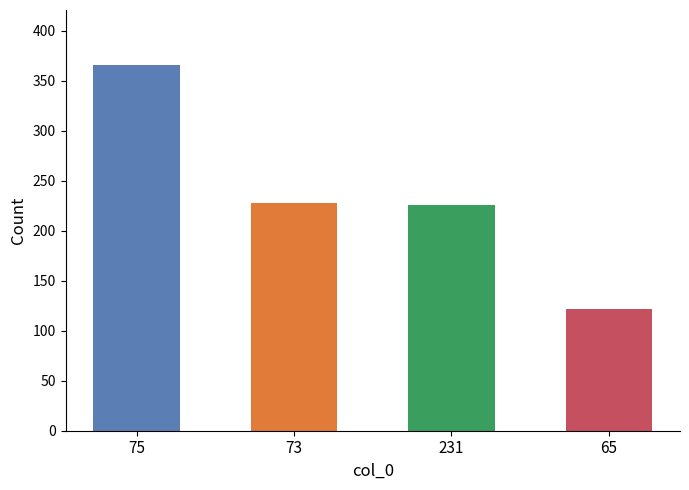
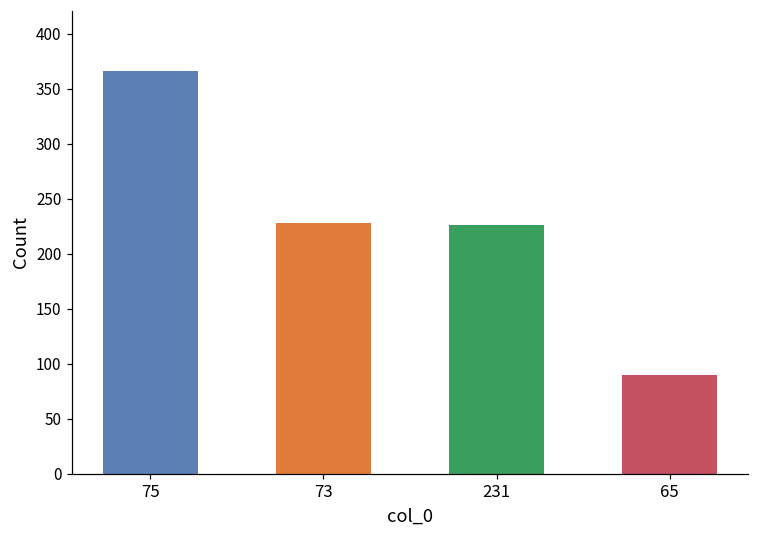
  {
    "75": 370,
    "73": 230,
    "231": 230,
-   "65": 120
+   "65": 90
  }
